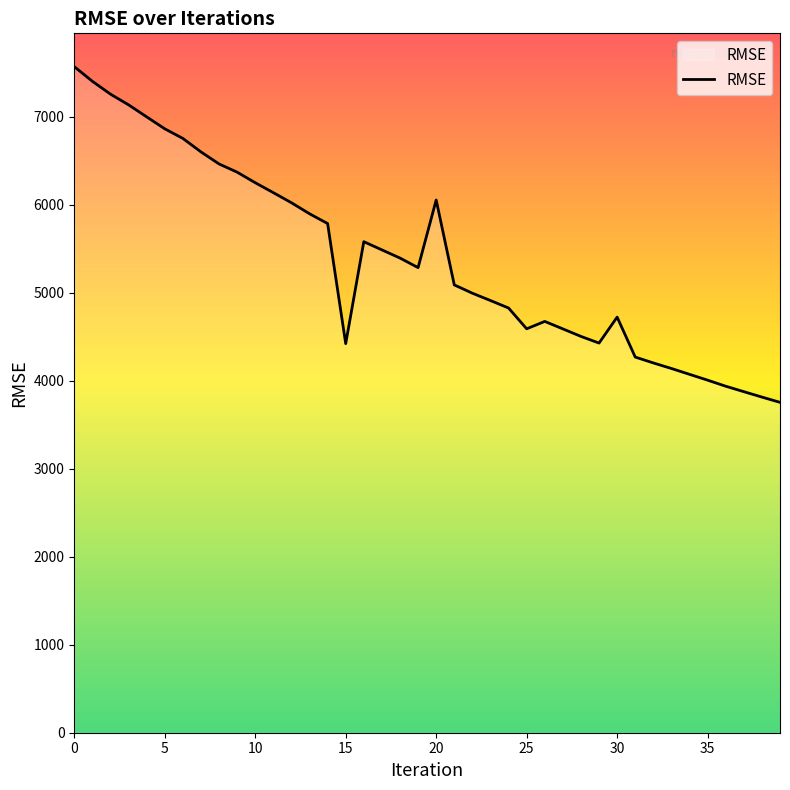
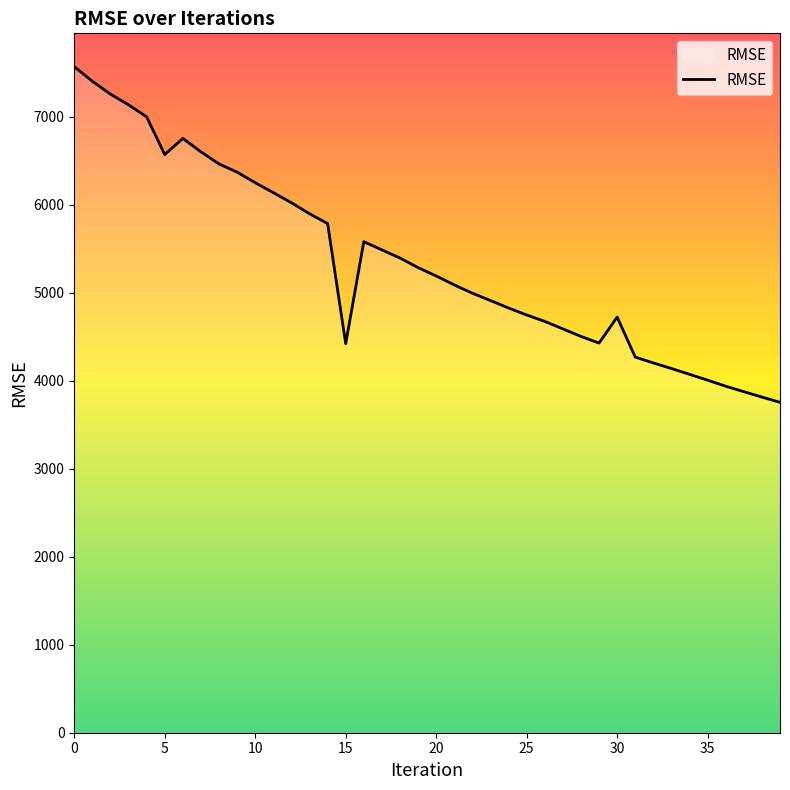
  {
    "0": 7600,
-   "5": 6900,
+   "5": 6600,
    "10": 6300,
    "15": 4400,
-   "20": 6100,
-   "25": 4600,
+   "20": 5200,
+   "25": 4700,
    "30": 4700,
    "35": 4000
  }
